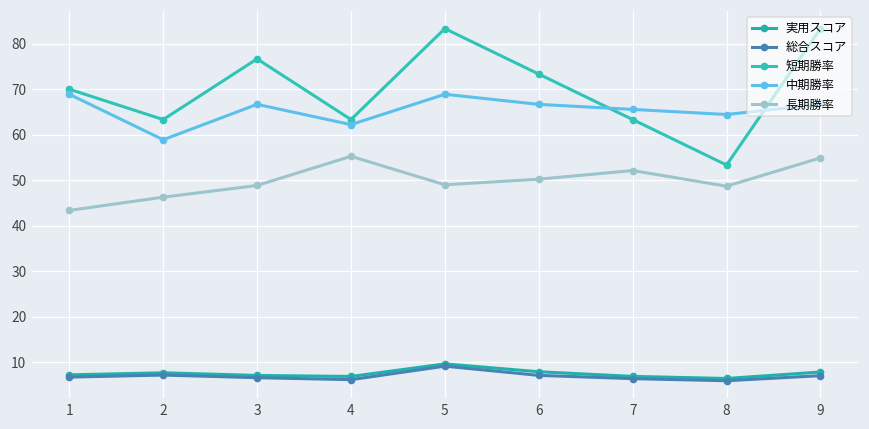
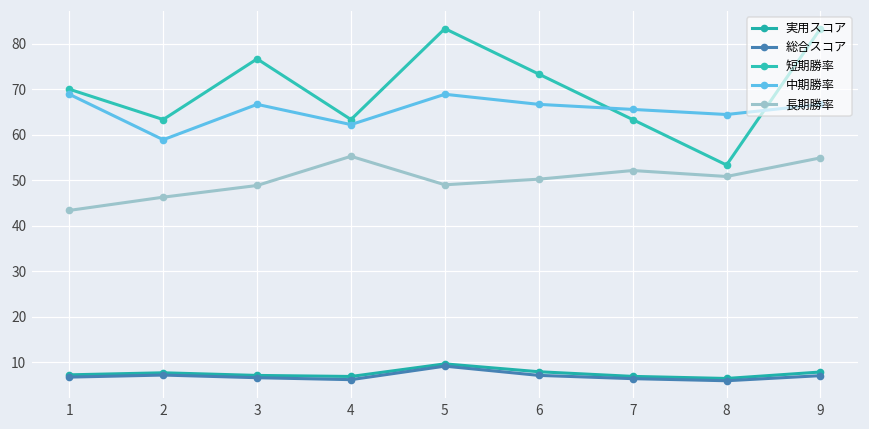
  {
    "総合スコア": {
      "4": 6,
      "6": 7,
      "9": 7
    },
    "中期勝率": {
      "1": 69,
      "2": 59,
      "3": 67,
      "4": 62,
      "5": 69,
      "6": 67,
      "7": 66,
      "8": 64
    },
    "長期勝率": {
      "1": 43,
      "2": 46,
      "3": 49,
      "4": 55,
      "5": 49,
      "6": 50,
      "7": 52,
-     "8": 49,
+     "8": 51,
      "9": 55
    }
  }
